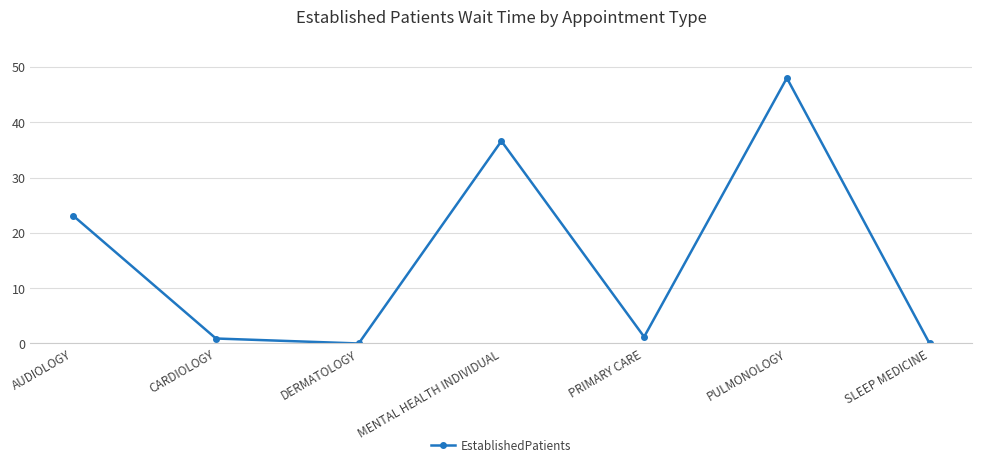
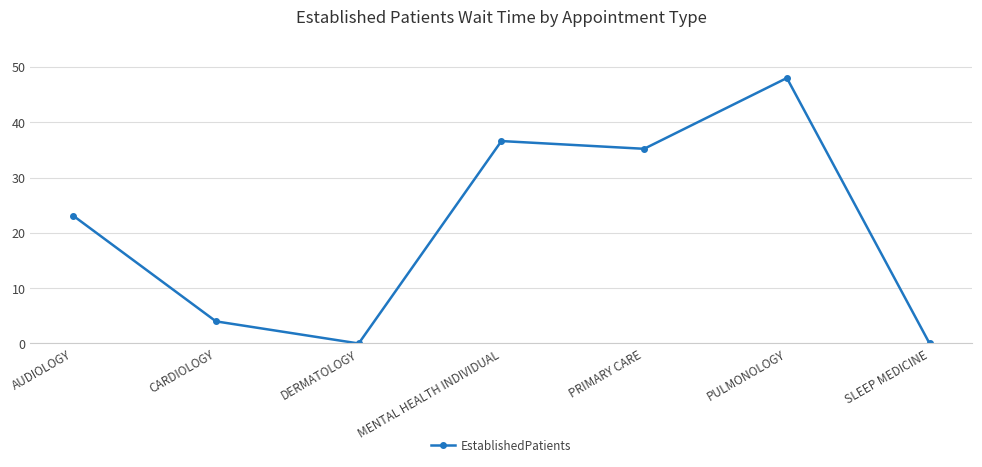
  {
    "AUDIOLOGY": 23,
-   "CARDIOLOGY": 1,
+   "CARDIOLOGY": 4,
    "DERMATOLOGY": 0,
    "MENTAL HEALTH INDIVIDUAL": 37,
-   "PRIMARY CARE": 1,
+   "PRIMARY CARE": 35,
    "PULMONOLOGY": 48,
    "SLEEP MEDICINE": 0
  }
